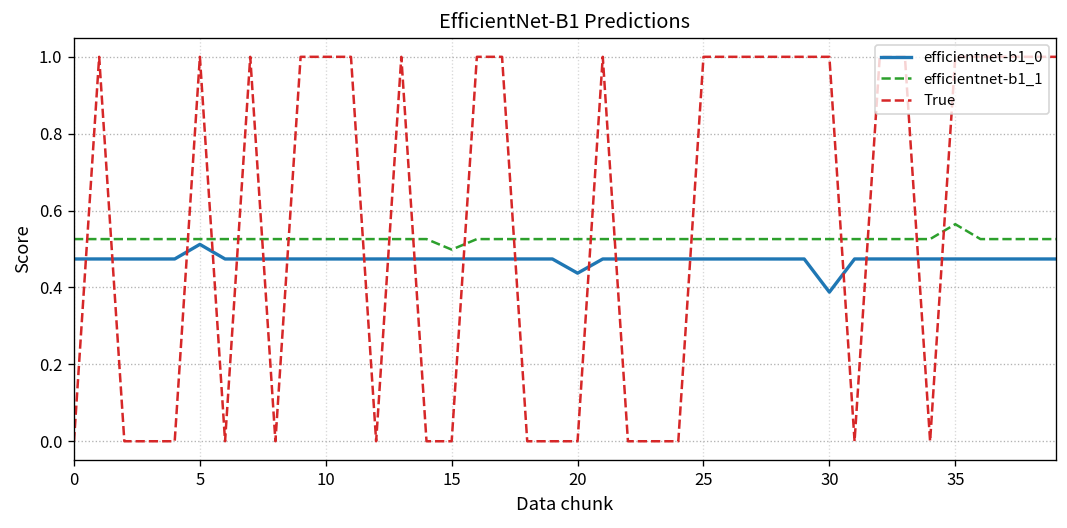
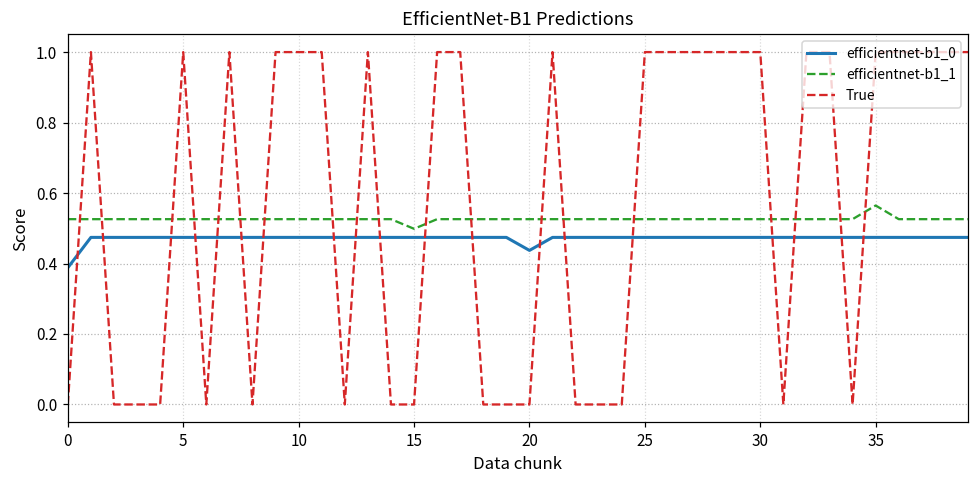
  {
    "efficientnet-b1_0": {
-     "0": 0.47,
-     "5": 0.51,
+     "0": 0.39,
+     "5": 0.47,
      "10": 0.47,
      "15": 0.47,
      "20": 0.44,
      "25": 0.47,
-     "30": 0.39,
+     "30": 0.47,
      "35": 0.47
    },
    "efficientnet-b1_1": {
      "0": 0.53,
      "5": 0.53,
      "10": 0.53,
      "15": 0.50,
      "20": 0.53,
      "25": 0.53,
      "30": 0.53,
      "35": 0.56
    },
    "True": {
      "0": 0.00,
      "5": 1.00,
      "10": 1.00,
      "15": 0.00,
      "20": 0.00,
      "25": 1.00,
      "30": 1.00
    }
  }
